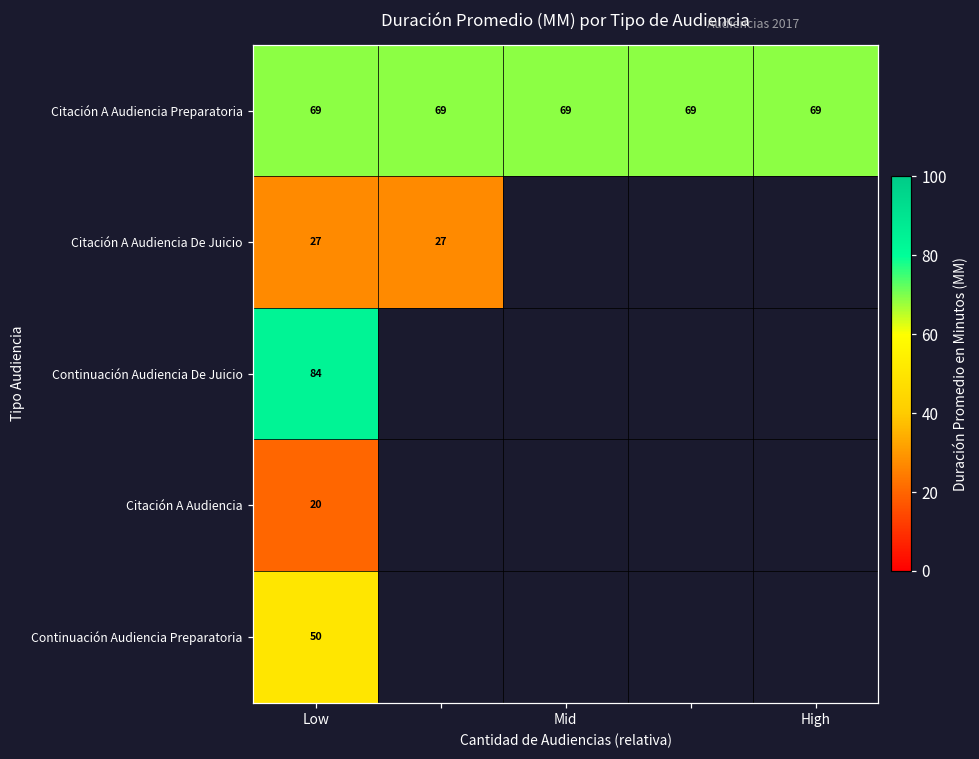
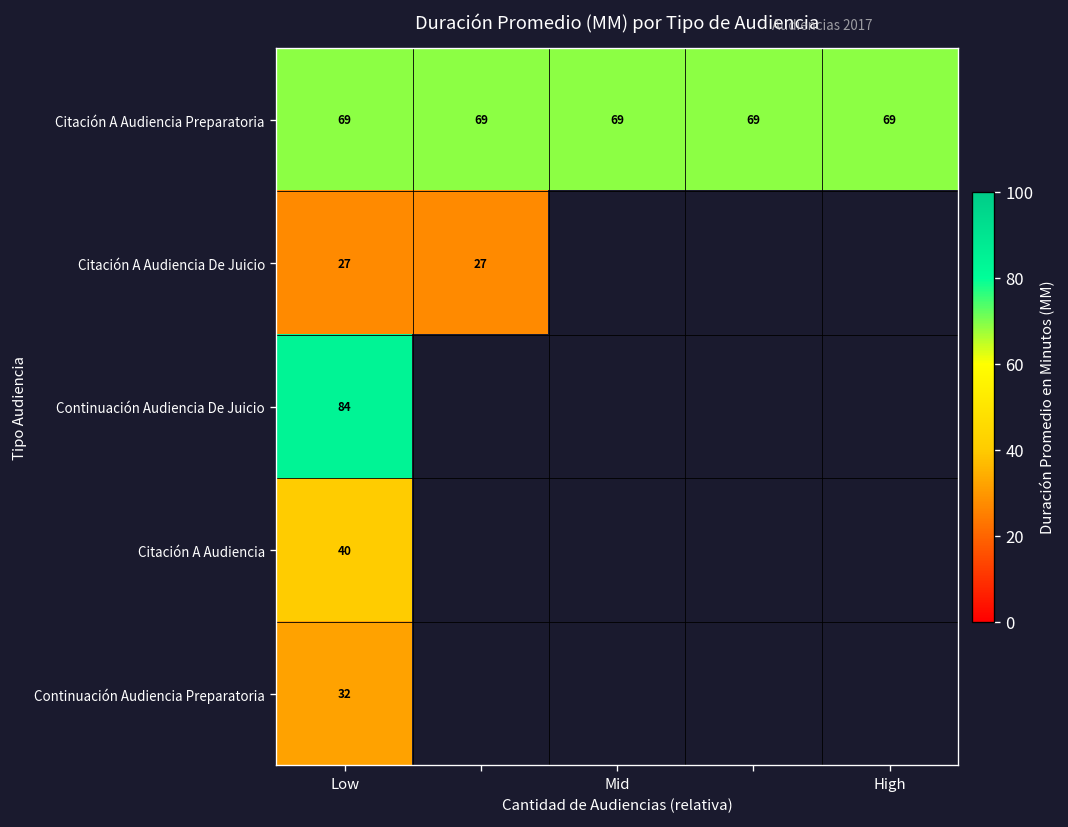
  {
    "Citación A Audiencia Preparatoria": {
      "Low": 69,
      "Mid": 69,
      "High": 69
    },
    "Citación A Audiencia De Juicio": {
      "Low": 27
    },
    "Continuación Audiencia De Juicio": {
      "Low": 84
    },
    "Citación A Audiencia": {
-     "Low": 20
+     "Low": 40
    },
    "Continuación Audiencia Preparatoria": {
-     "Low": 50
+     "Low": 32
    }
  }
